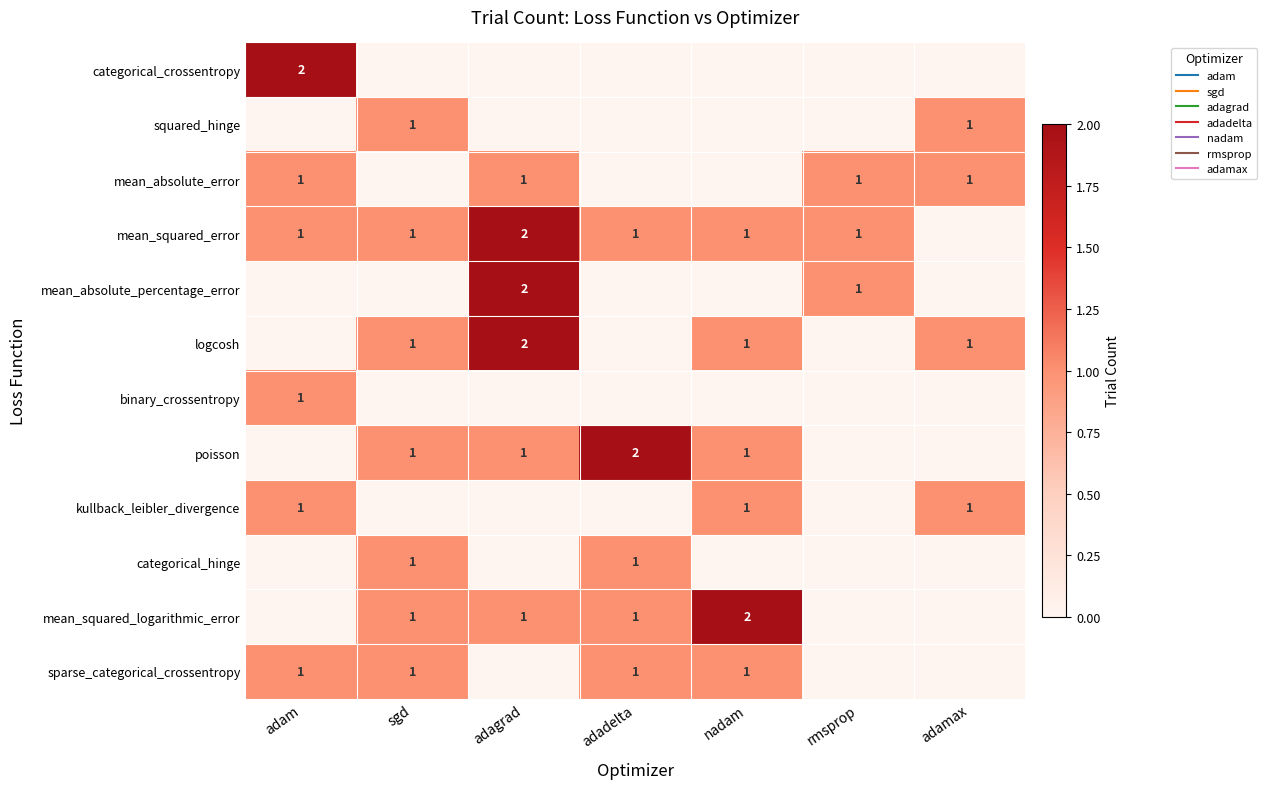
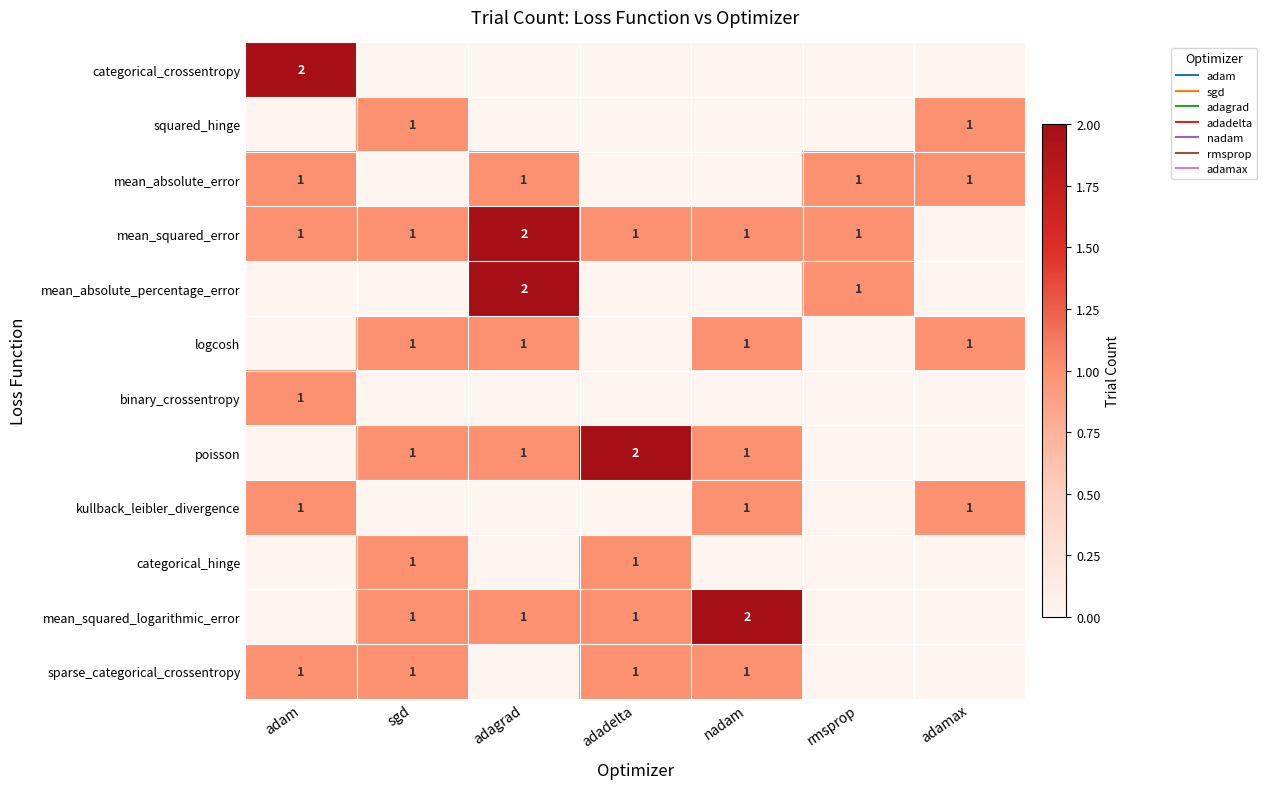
  {
    "categorical_crossentropy": {
      "adam": 2
    },
    "squared_hinge": {
      "sgd": 1,
      "adamax": 1
    },
    "mean_absolute_error": {
      "adam": 1,
      "adagrad": 1,
      "rmsprop": 1,
      "adamax": 1
    },
    "mean_squared_error": {
      "adam": 1,
      "sgd": 1,
      "adagrad": 2,
      "adadelta": 1,
      "nadam": 1,
      "rmsprop": 1
    },
    "mean_absolute_percentage_error": {
      "adagrad": 2,
      "rmsprop": 1
    },
    "logcosh": {
      "sgd": 1,
-     "adagrad": 2,
+     "adagrad": 1,
      "nadam": 1,
      "adamax": 1
    },
    "binary_crossentropy": {
      "adam": 1
    },
    "poisson": {
      "sgd": 1,
      "adagrad": 1,
      "adadelta": 2,
      "nadam": 1
    },
    "kullback_leibler_divergence": {
      "adam": 1,
      "nadam": 1,
      "adamax": 1
    },
    "categorical_hinge": {
      "sgd": 1,
      "adadelta": 1
    },
    "mean_squared_logarithmic_error": {
      "sgd": 1,
      "adagrad": 1,
      "adadelta": 1,
      "nadam": 2
    },
    "sparse_categorical_crossentropy": {
      "adam": 1,
      "sgd": 1,
      "adadelta": 1,
      "nadam": 1
    }
  }
